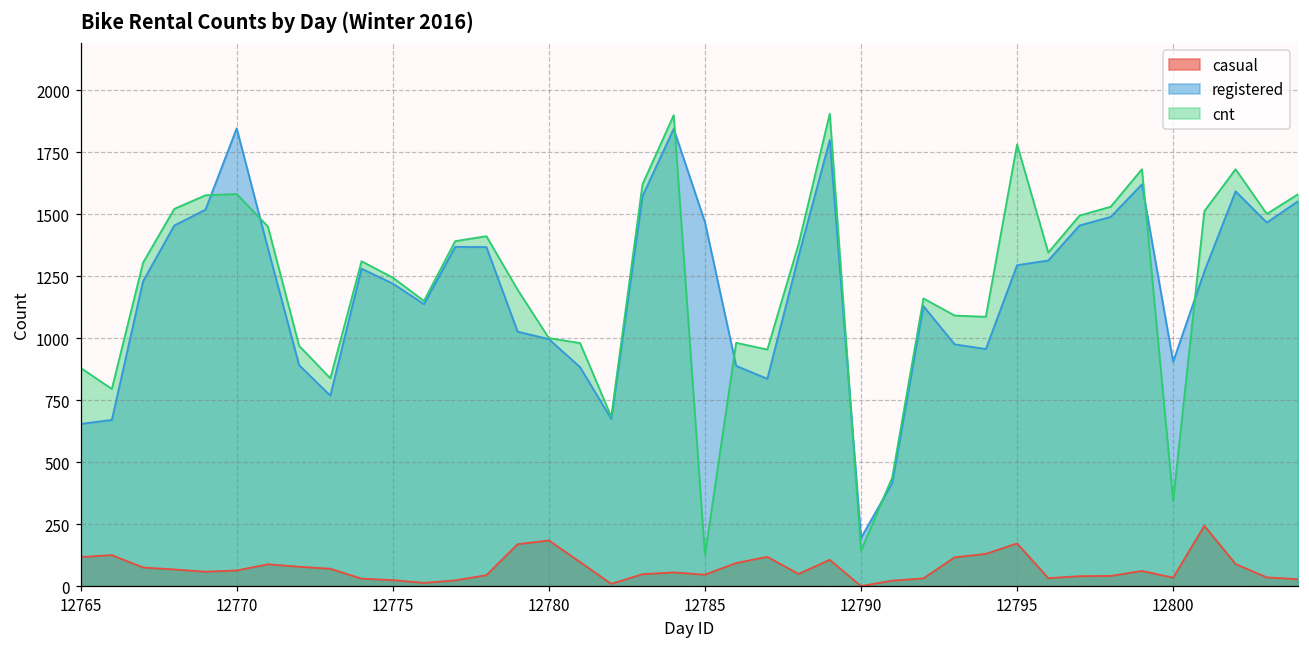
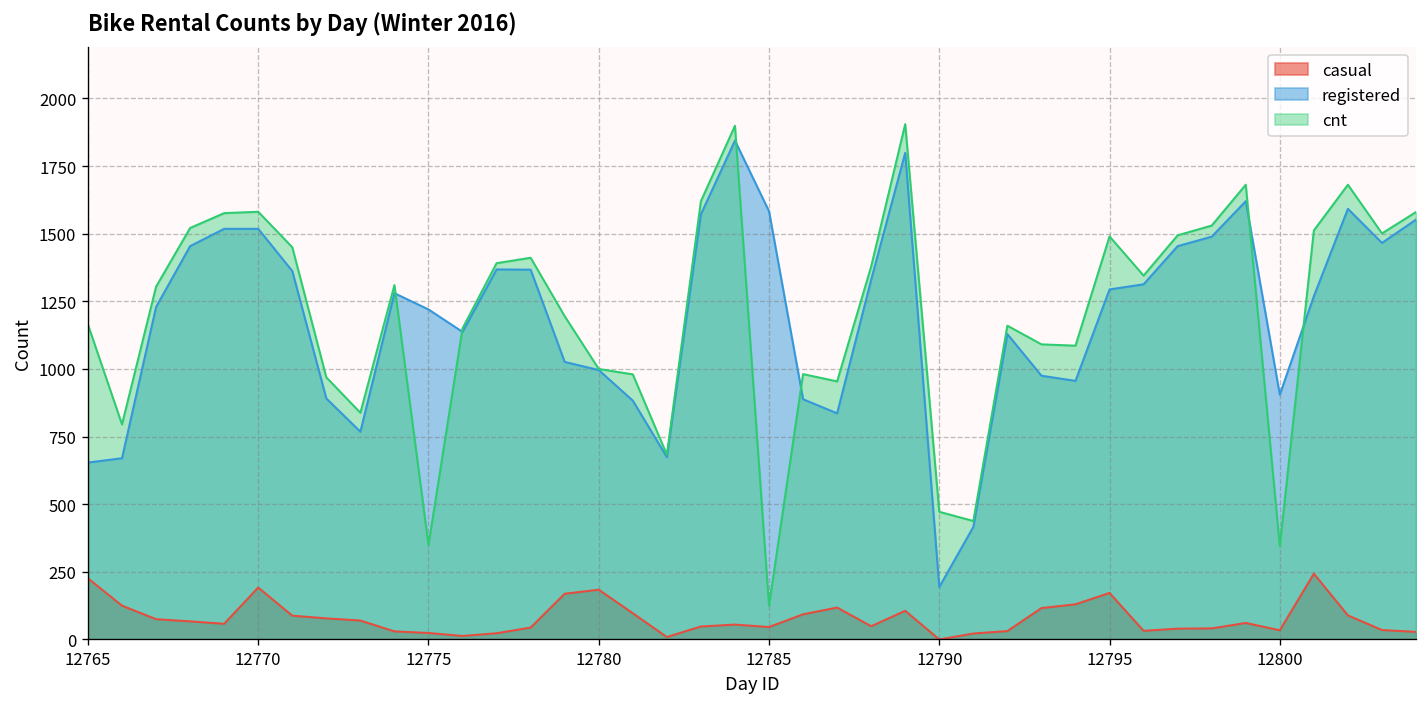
  {
    "casual": {
-     "12765": 120,
-     "12770": 60,
+     "12765": 230,
+     "12770": 190,
      "12775": 20,
      "12780": 180,
      "12785": 50,
      "12790": 0,
      "12795": 170,
      "12800": 30
    },
    "registered": {
      "12765": 650,
-     "12770": 1850,
+     "12770": 1520,
      "12775": 1220,
-     "12785": 1470,
+     "12785": 1580,
      "12790": 190,
      "12795": 1290,
      "12800": 910
    },
    "cnt": {
-     "12765": 880,
+     "12765": 1160,
      "12770": 1580,
-     "12775": 1240,
+     "12775": 350,
      "12785": 130,
-     "12790": 140,
-     "12795": 1780,
+     "12790": 470,
+     "12795": 1490,
      "12800": 350
    }
  }
